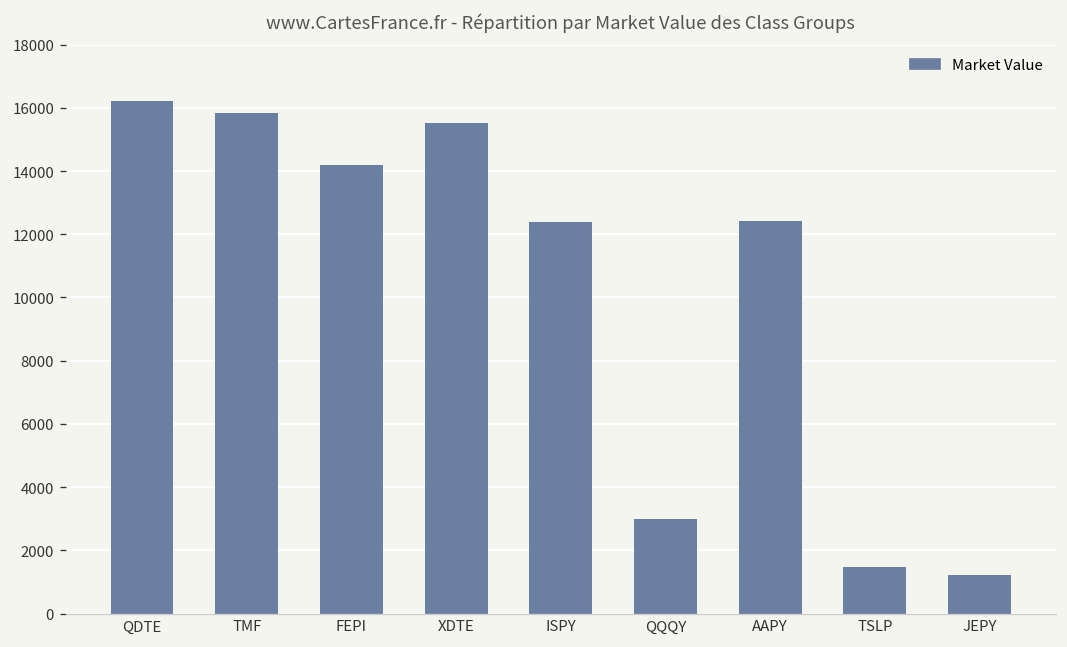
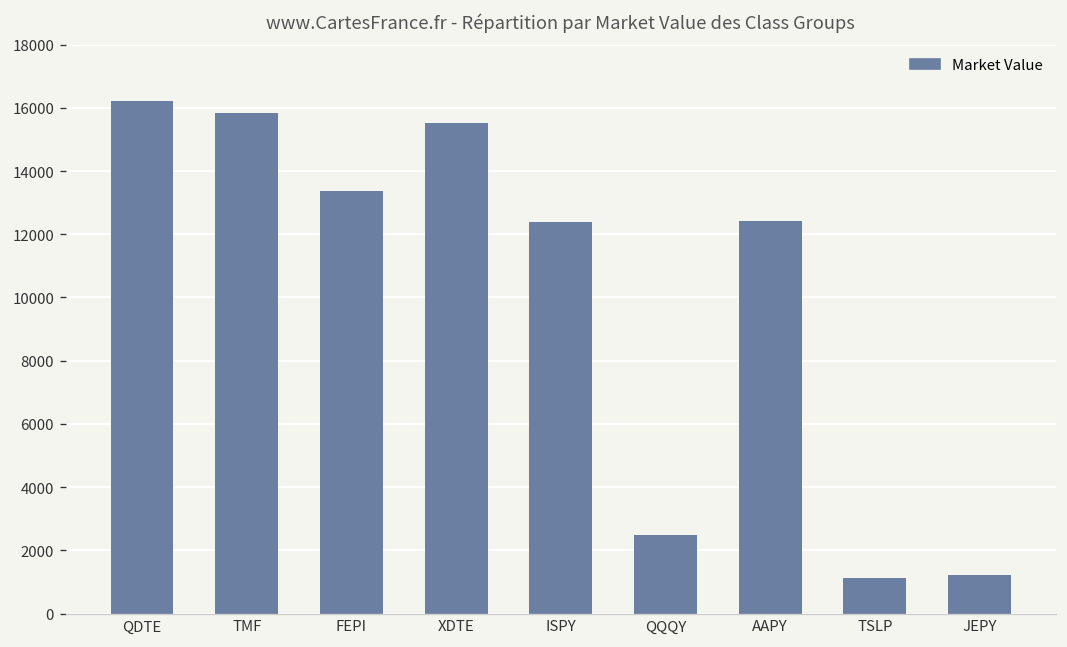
  {
    "QDTE": 16200,
    "TMF": 15800,
-   "FEPI": 14200,
+   "FEPI": 13400,
    "XDTE": 15500,
    "ISPY": 12400,
-   "QQQY": 3000,
+   "QQQY": 2500,
    "AAPY": 12400,
-   "TSLP": 1500,
+   "TSLP": 1100,
    "JEPY": 1200
  }
